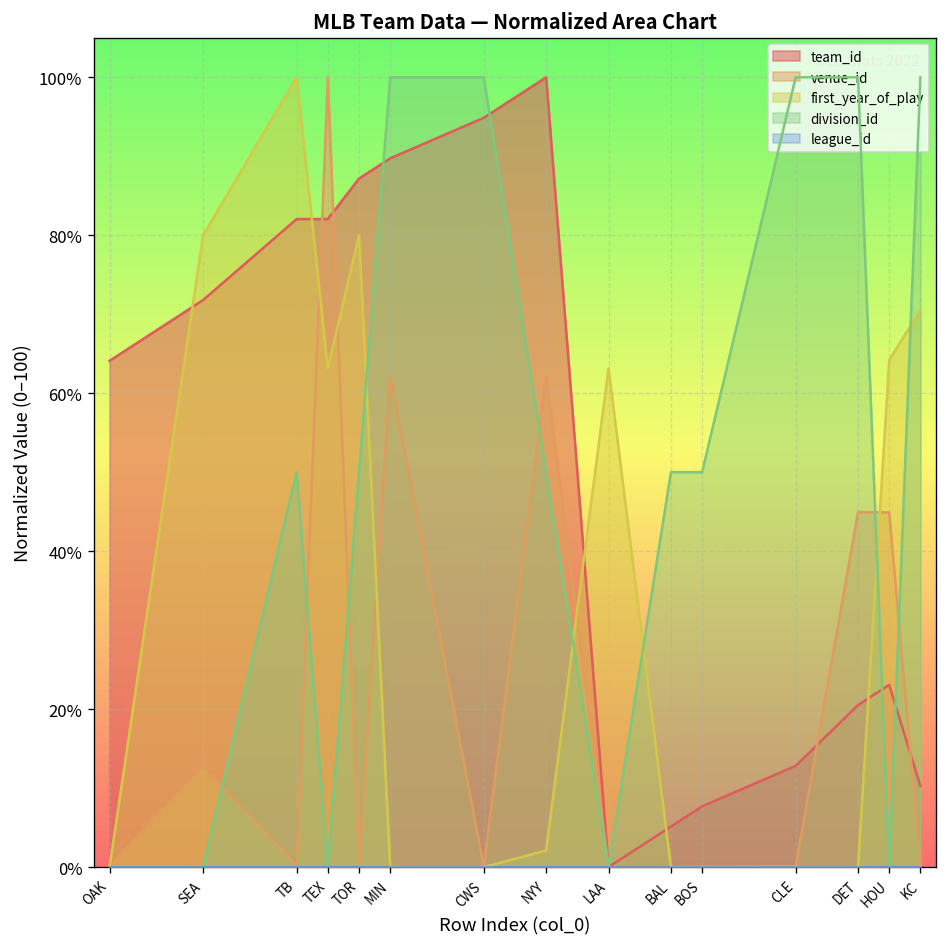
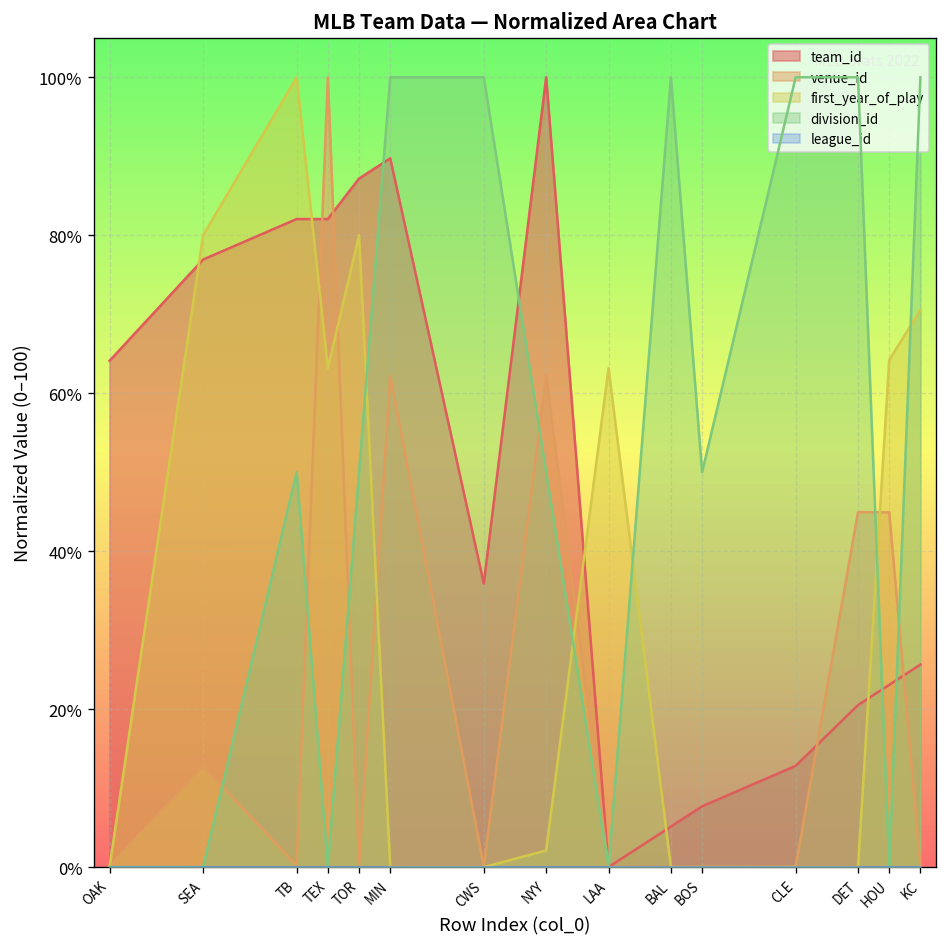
  {
    "team_id": {
      "OAK": "64%",
-     "SEA": "72%",
+     "SEA": "77%",
      "TB": "82%",
      "TEX": "82%",
      "TOR": "87%",
      "MIN": "90%",
-     "CWS": "95%",
+     "CWS": "36%",
      "NYY": "100%",
      "BAL": "5%",
      "BOS": "8%",
      "CLE": "13%",
      "DET": "21%",
      "HOU": "23%",
-     "KC": "10%"
+     "KC": "26%"
    },
    "division_id": {
      "TB": "50%",
      "TOR": "50%",
      "MIN": "100%",
      "CWS": "100%",
      "NYY": "50%",
-     "BAL": "50%",
+     "BAL": "100%",
      "BOS": "50%"
    },
    "league_id": {
      "NYY": "0%"
    }
  }
